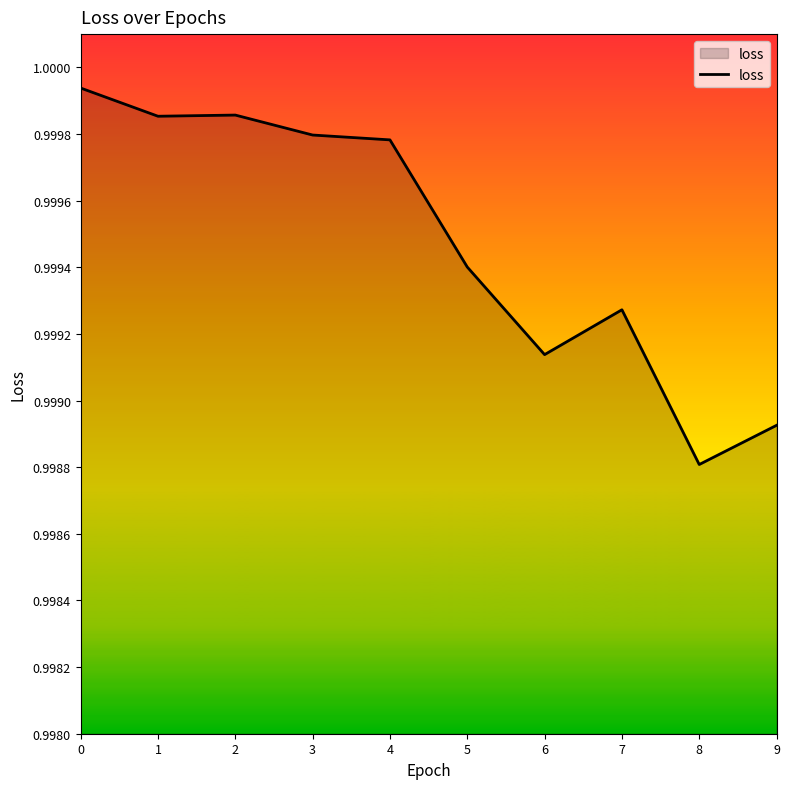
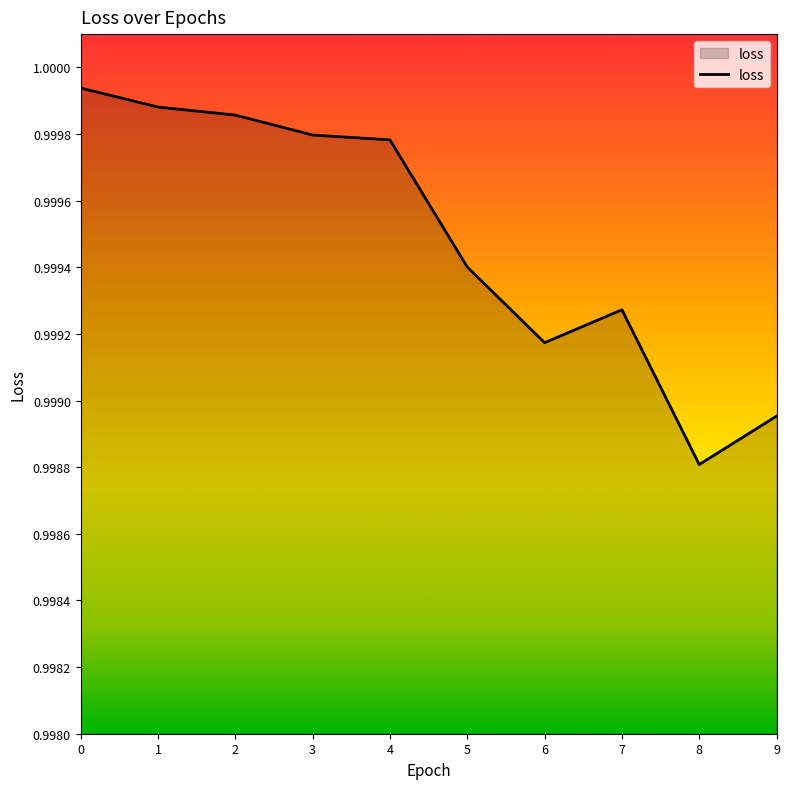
  {
    "0": 0.99994,
-   "1": 0.99985,
+   "1": 0.99988,
    "2": 0.99986,
    "3": 0.99980,
    "4": 0.99978,
    "5": 0.99940,
-   "6": 0.99914,
+   "6": 0.99917,
    "7": 0.99927,
    "8": 0.99881,
-   "9": 0.99893
+   "9": 0.99895
  }
